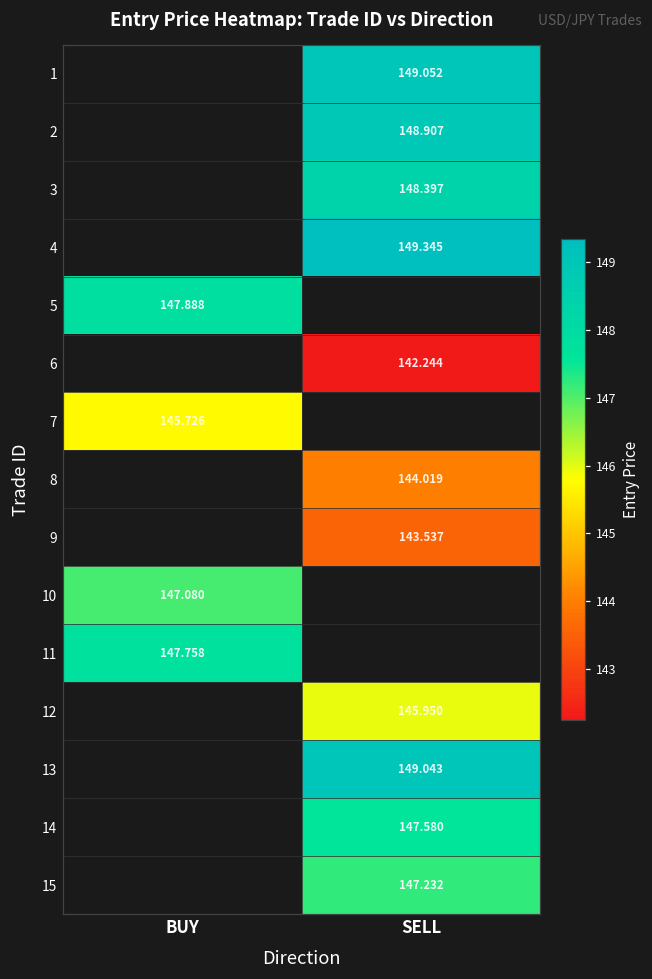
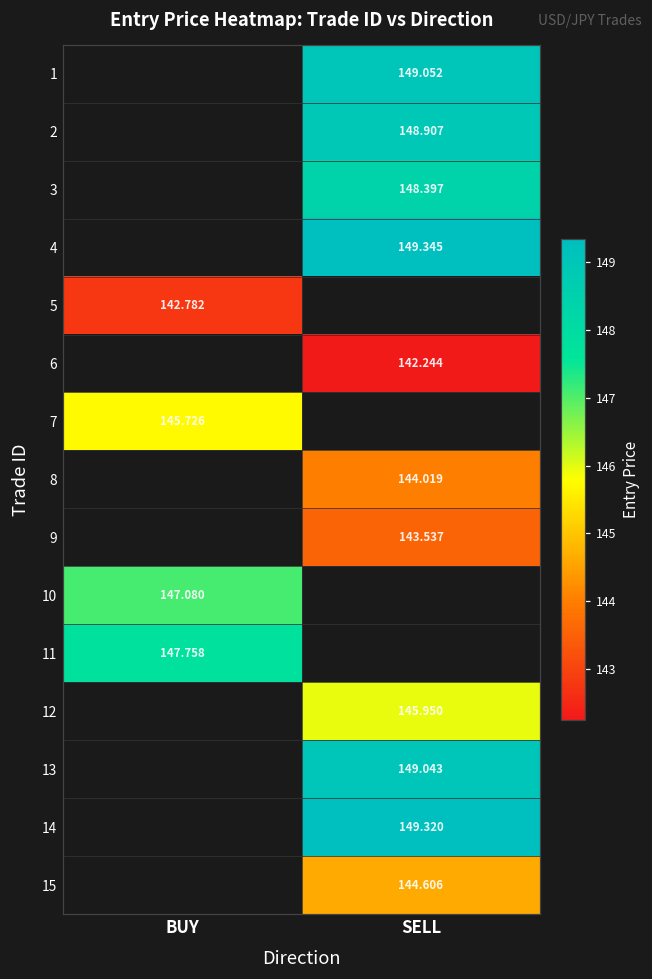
  {
    "1": {
      "SELL": 149.052
    },
    "2": {
      "SELL": 148.907
    },
    "3": {
      "SELL": 148.397
    },
    "4": {
      "SELL": 149.345
    },
    "5": {
-     "BUY": 147.888
+     "BUY": 142.782
    },
    "6": {
      "SELL": 142.244
    },
    "7": {
      "BUY": 145.726
    },
    "8": {
      "SELL": 144.019
    },
    "9": {
      "SELL": 143.537
    },
    "10": {
      "BUY": 147.080
    },
    "11": {
      "BUY": 147.758
    },
    "12": {
      "SELL": 145.950
    },
    "13": {
      "SELL": 149.043
    },
    "14": {
-     "SELL": 147.580
+     "SELL": 149.320
    },
    "15": {
-     "SELL": 147.232
+     "SELL": 144.606
    }
  }
